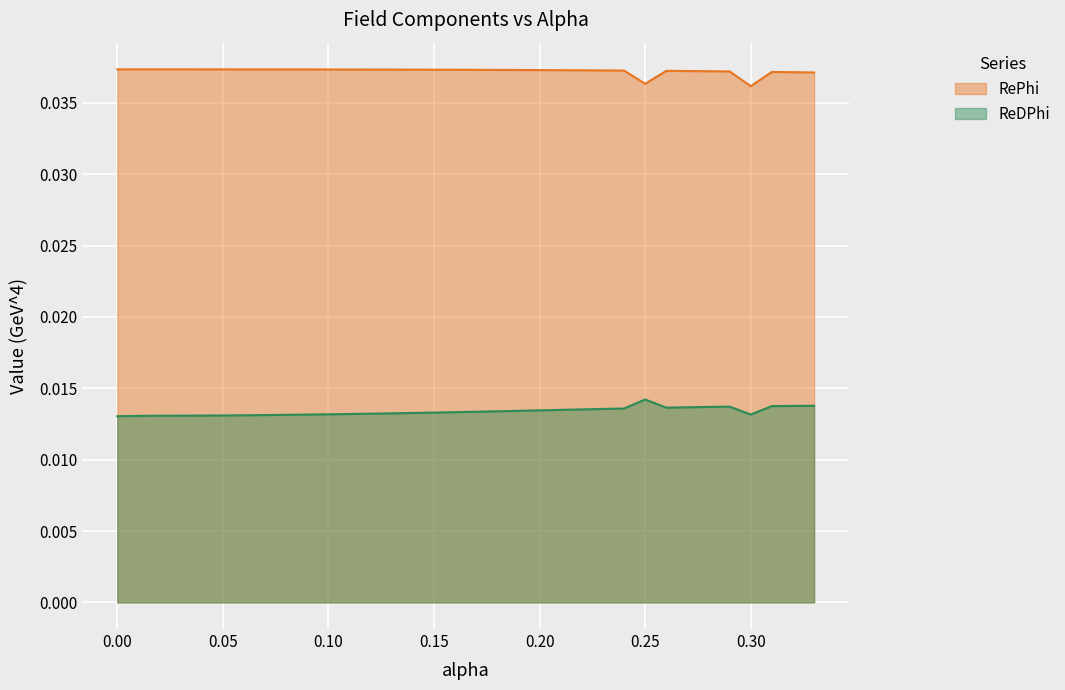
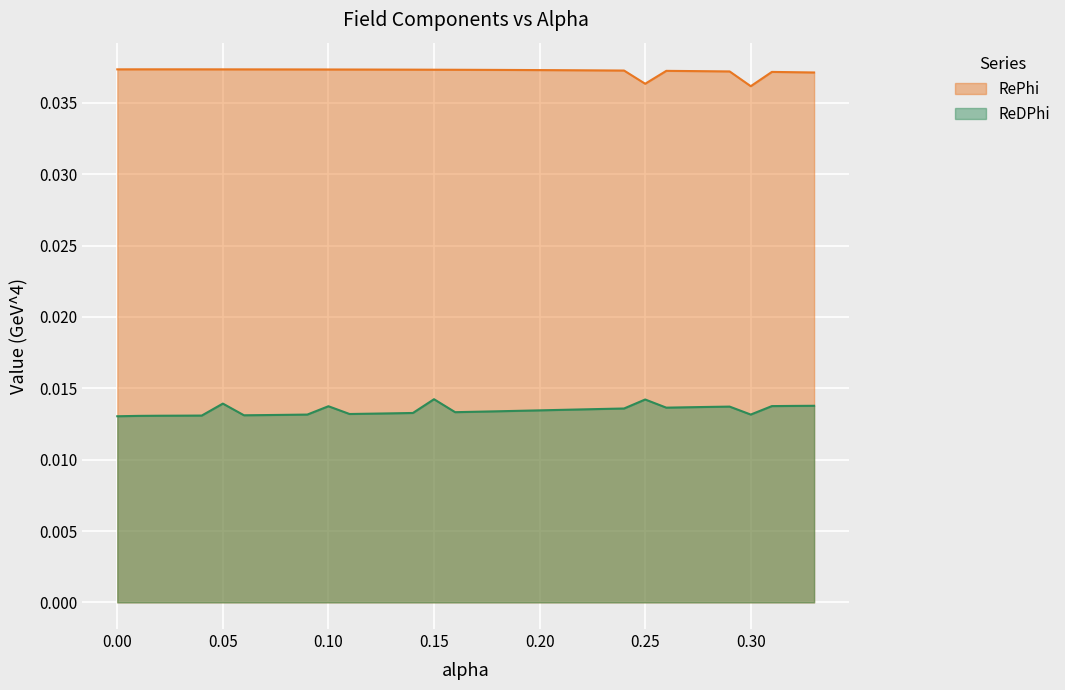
  {
    "RePhi": {
      "0.00": 0.0373,
      "0.05": 0.0373,
      "0.10": 0.0373,
      "0.15": 0.0373,
      "0.20": 0.0373,
      "0.25": 0.0363,
      "0.30": 0.0362
    },
    "ReDPhi": {
      "0.00": 0.0130,
-     "0.05": 0.0131,
-     "0.10": 0.0132,
-     "0.15": 0.0133,
+     "0.05": 0.0139,
+     "0.10": 0.0137,
+     "0.15": 0.0142,
      "0.20": 0.0135,
      "0.25": 0.0142,
      "0.30": 0.0132
    }
  }
